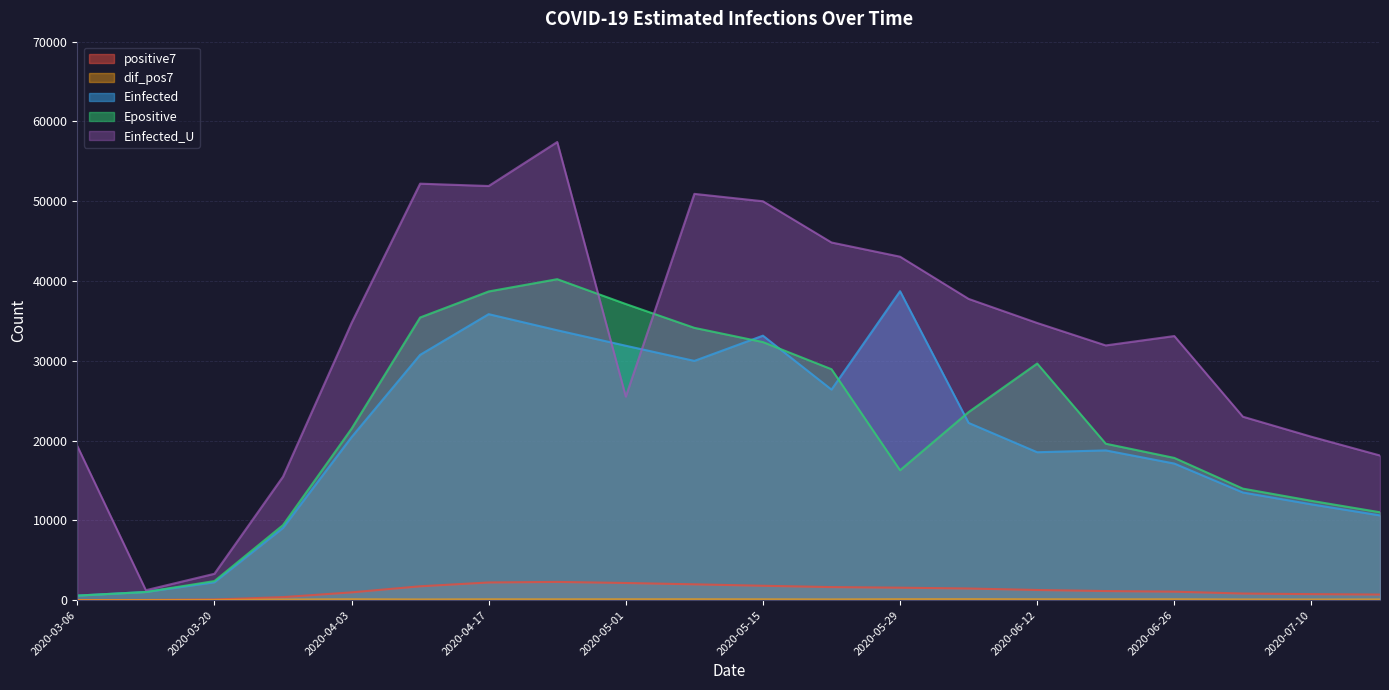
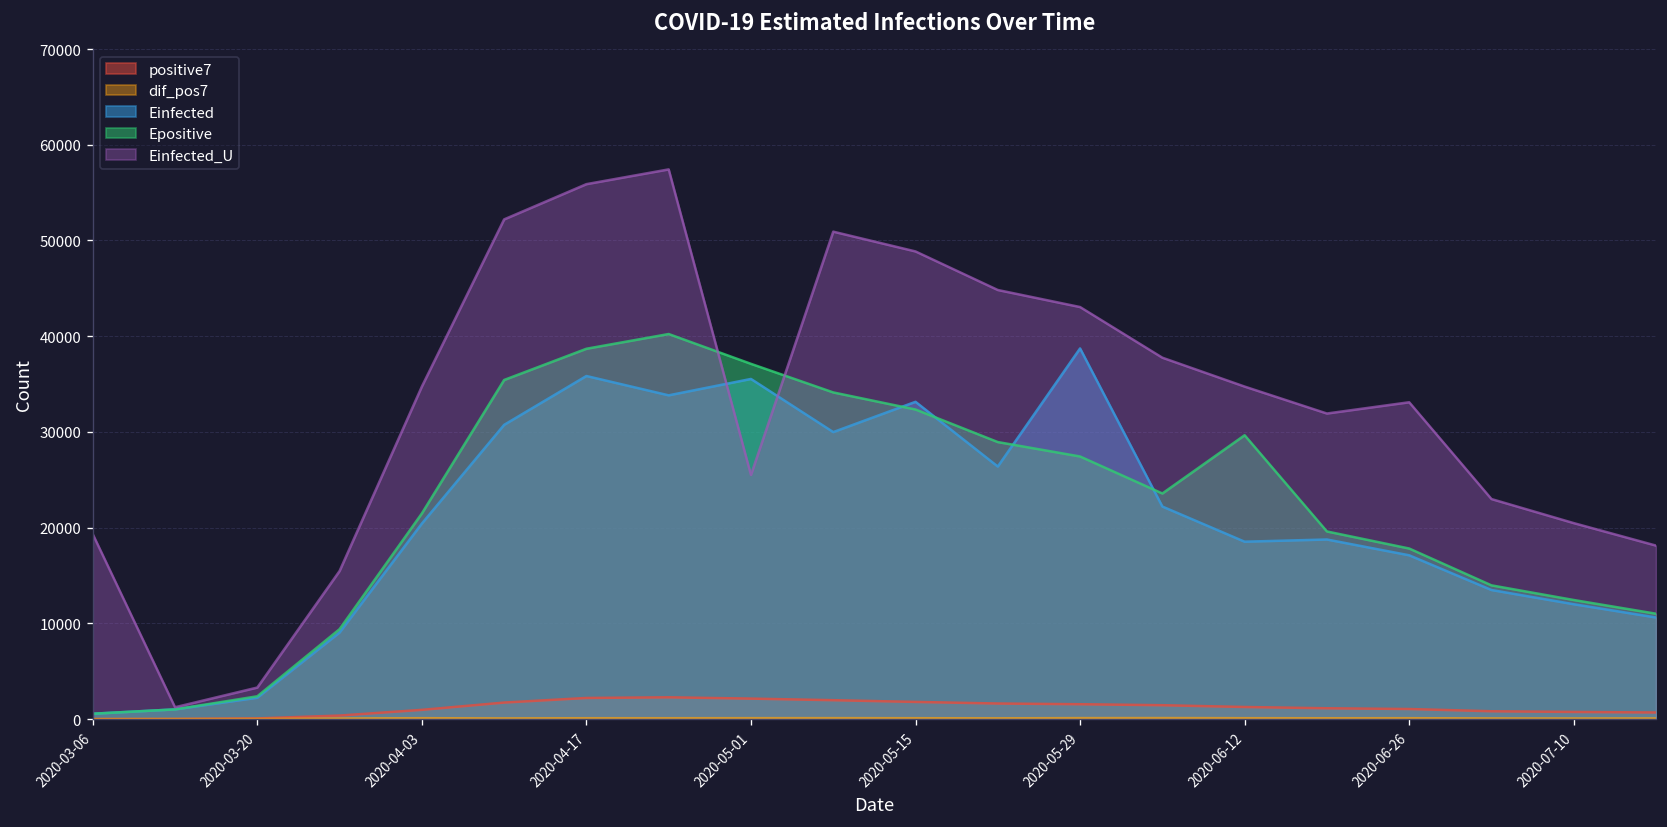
  {
    "Einfected": {
      "2020-04-03": 20000,
      "2020-04-17": 36000,
-     "2020-05-01": 32000,
+     "2020-05-01": 36000,
      "2020-05-15": 33000,
      "2020-05-29": 39000,
      "2020-06-12": 19000,
      "2020-06-26": 17000,
      "2020-07-10": 12000
    },
    "Epositive": {
      "2020-04-03": 21000,
      "2020-04-17": 39000,
      "2020-05-01": 37000,
      "2020-05-15": 32000,
-     "2020-05-29": 16000,
+     "2020-05-29": 27000,
      "2020-06-12": 30000,
      "2020-06-26": 18000,
      "2020-07-10": 12000
    },
    "Einfected_U": {
      "2020-03-06": 19000,
      "2020-03-20": 3000,
      "2020-04-03": 35000,
-     "2020-04-17": 52000,
+     "2020-04-17": 56000,
      "2020-05-01": 26000,
-     "2020-05-15": 50000,
+     "2020-05-15": 49000,
      "2020-05-29": 43000,
      "2020-06-12": 35000,
      "2020-06-26": 33000,
      "2020-07-10": 20000
    }
  }
